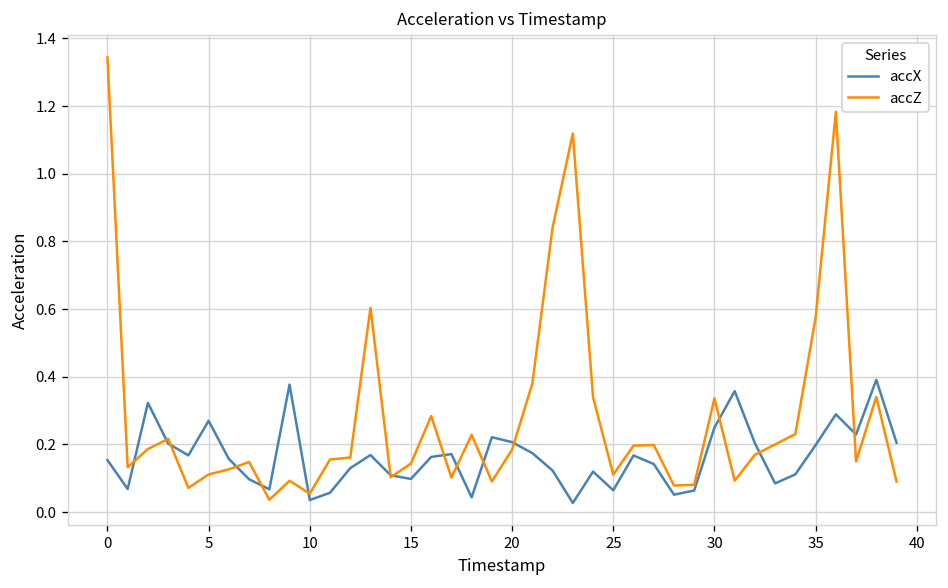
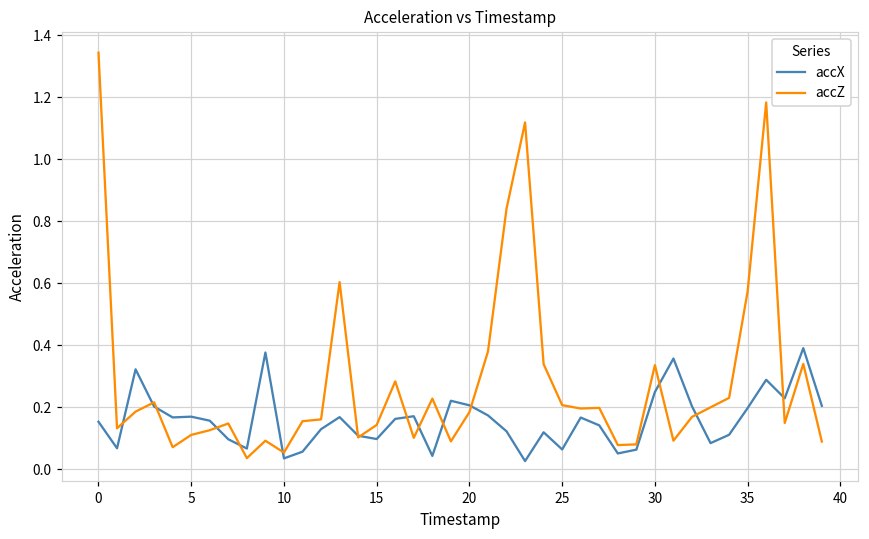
  {
    "accX": {
      "0": 0.15,
-     "5": 0.27,
+     "5": 0.17,
      "10": 0.04,
      "15": 0.10,
      "20": 0.21,
      "25": 0.06,
      "30": 0.25,
      "35": 0.20
    },
    "accZ": {
      "0": 1.34,
      "5": 0.11,
      "10": 0.05,
      "15": 0.14,
      "20": 0.18,
-     "25": 0.11,
+     "25": 0.21,
      "30": 0.34,
      "35": 0.57
    }
  }
